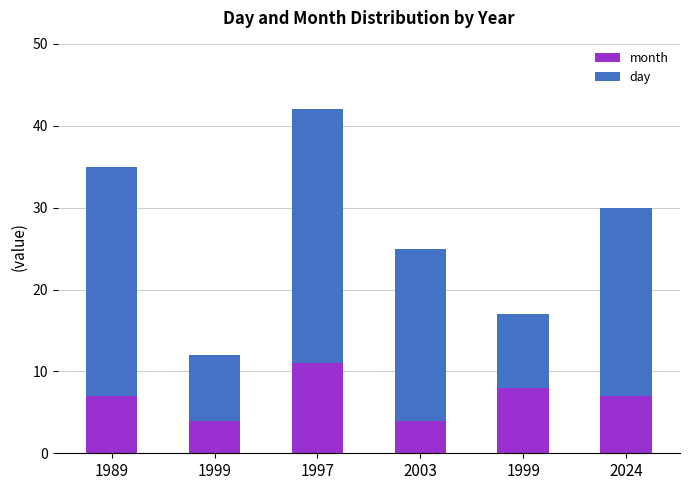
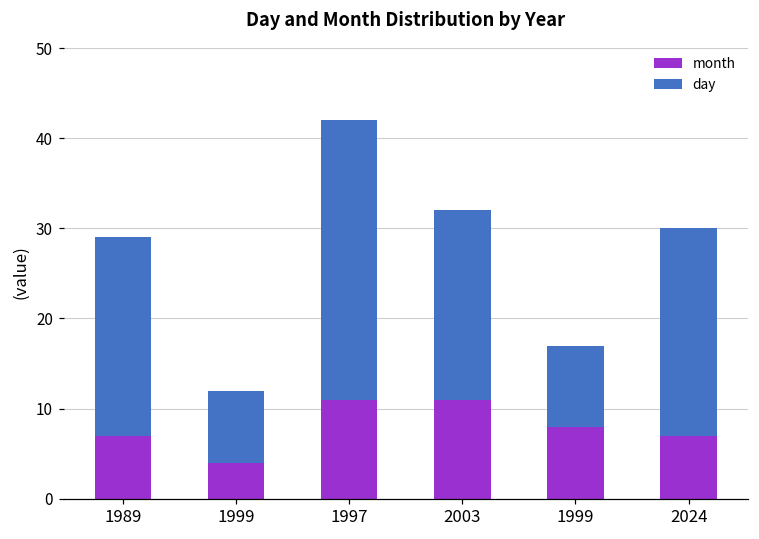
  {
    "month": {
      "1989": 7,
      "1997": 11,
-     "2003": 4,
+     "2003": 11,
      "2024": 7
    },
    "day": {
-     "1989": 28,
+     "1989": 22,
      "1997": 31,
      "2003": 21,
      "2024": 23
    }
  }
